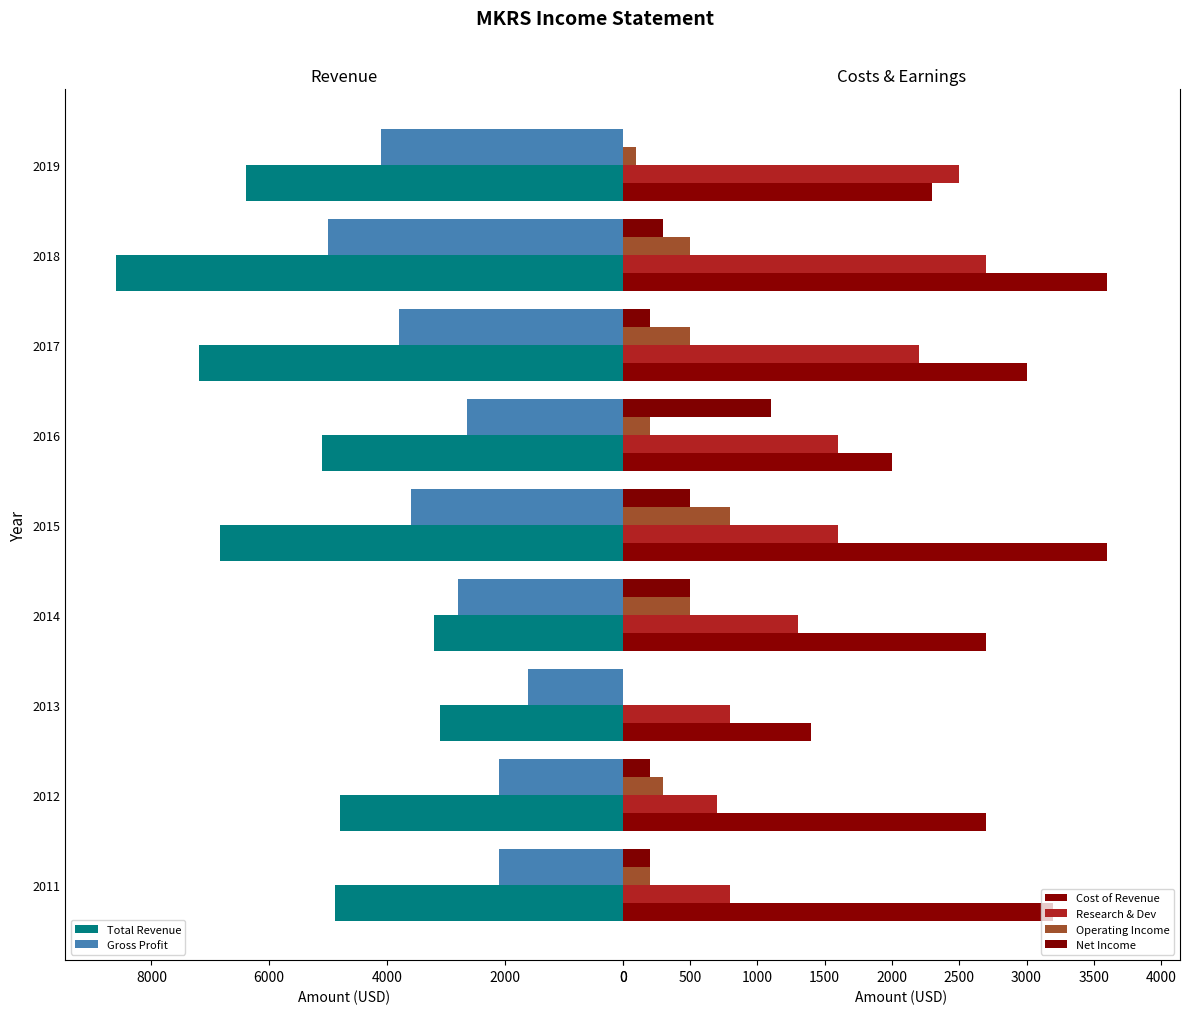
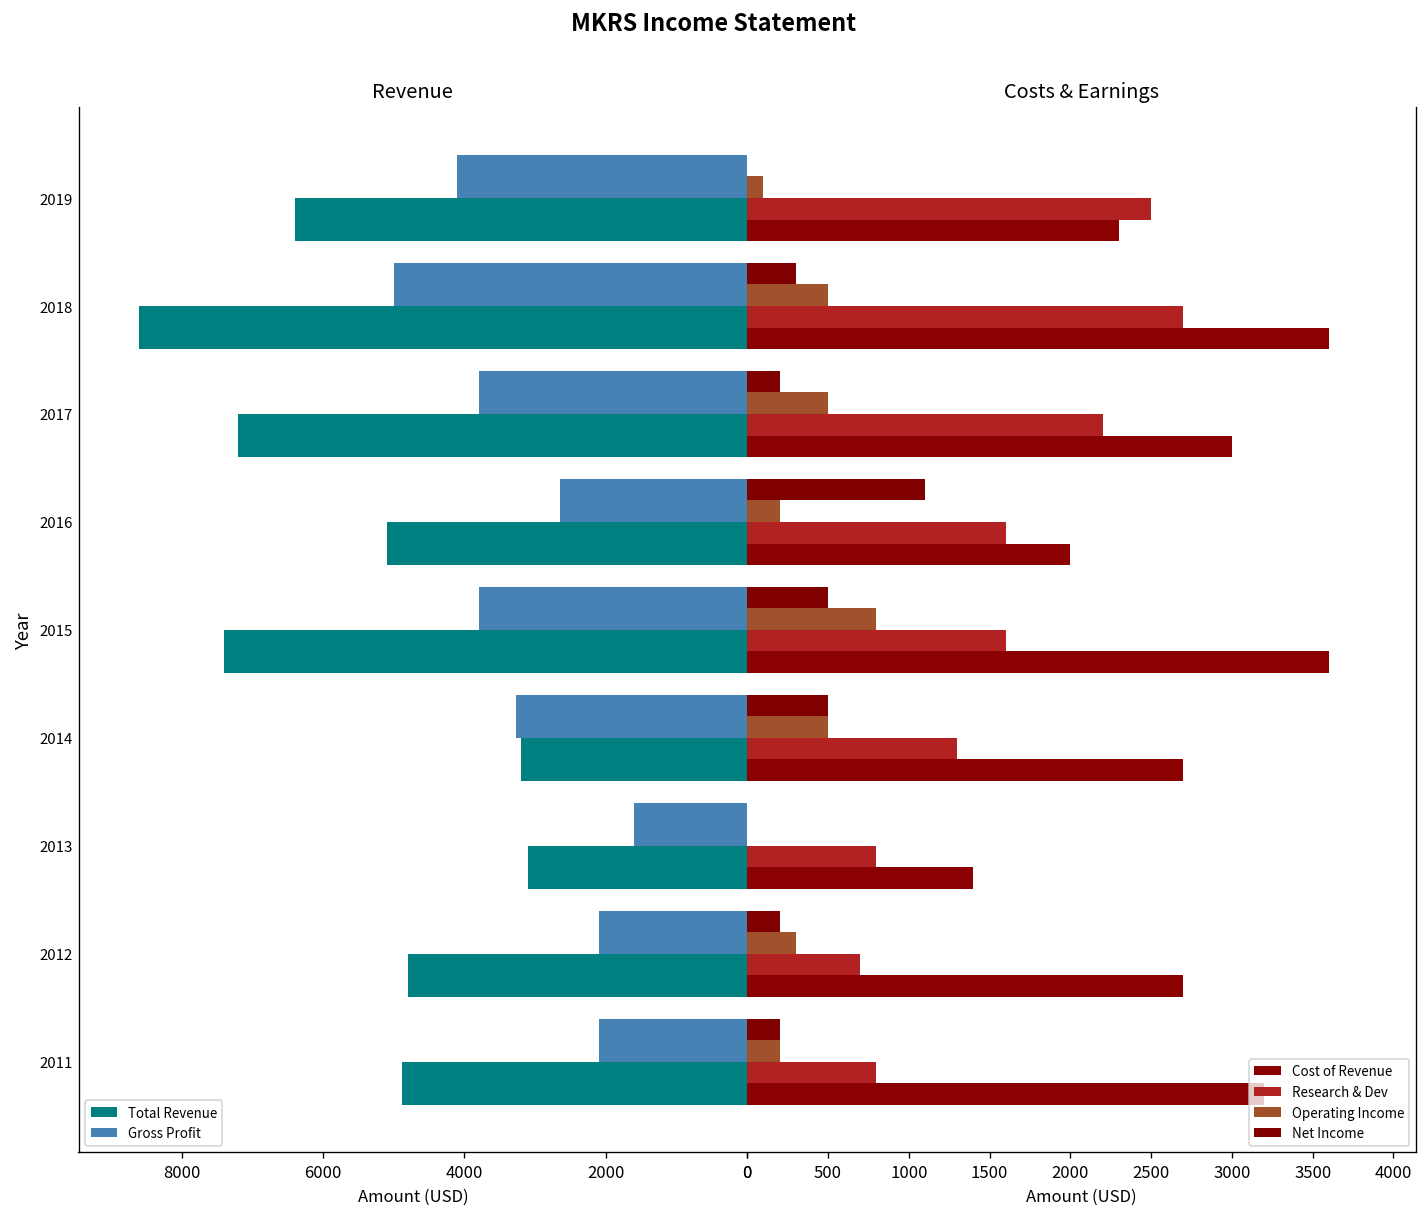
  {
    "Revenue": {
      "Total Revenue": {
        "2019": 6400,
        "2018": 8600,
        "2017": 7200,
        "2016": 5100,
-       "2015": 6800,
+       "2015": 7400,
        "2014": 3200,
        "2013": 3100,
        "2012": 4800,
        "2011": 4900
      },
      "Gross Profit": {
        "2019": 4100,
        "2018": 5000,
        "2017": 3800,
        "2016": 2700,
-       "2015": 3600,
-       "2014": 2800,
+       "2015": 3800,
+       "2014": 3300,
        "2013": 1600,
        "2012": 2100,
        "2011": 2100
      }
    }
  }
